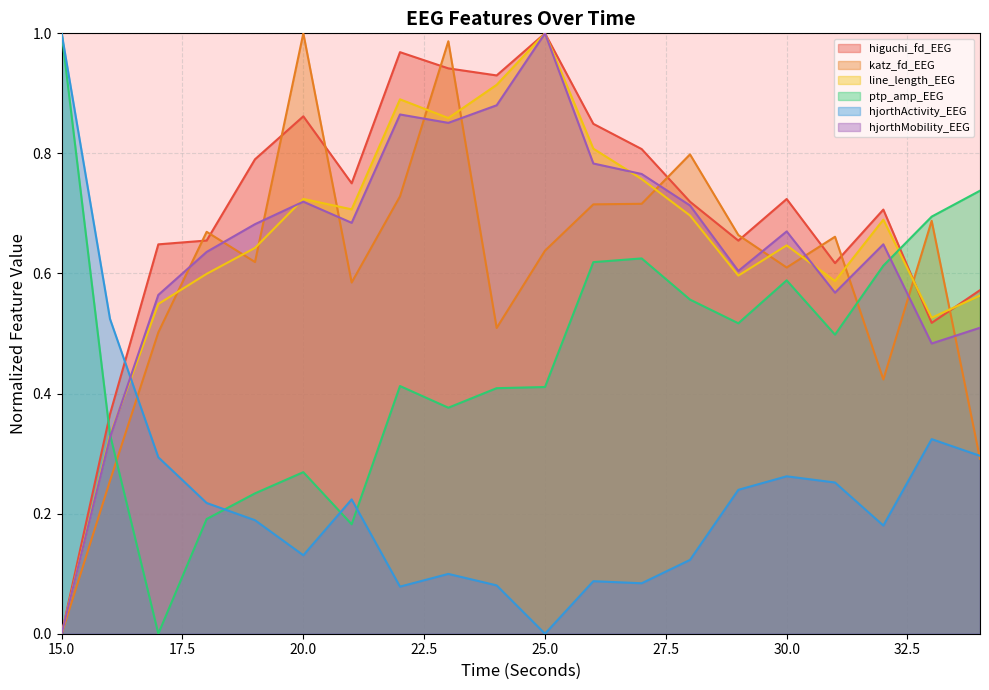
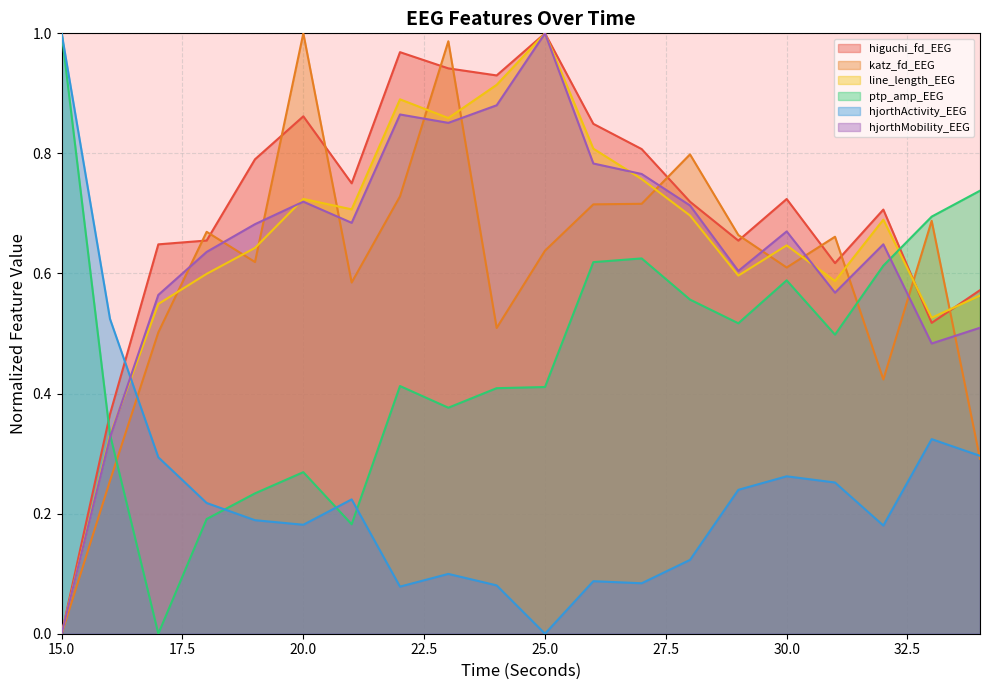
  {
    "ptp_amp_EEG": {
      "20.0": 0.27,
      "25.0": 0.41,
      "30.0": 0.59
    },
    "hjorthActivity_EEG": {
-     "20.0": 0.13,
+     "20.0": 0.18,
      "25.0": 0.00,
      "30.0": 0.26
    },
    "hjorthMobility_EEG": {
      "20.0": 0.72,
      "30.0": 0.67
    }
  }
